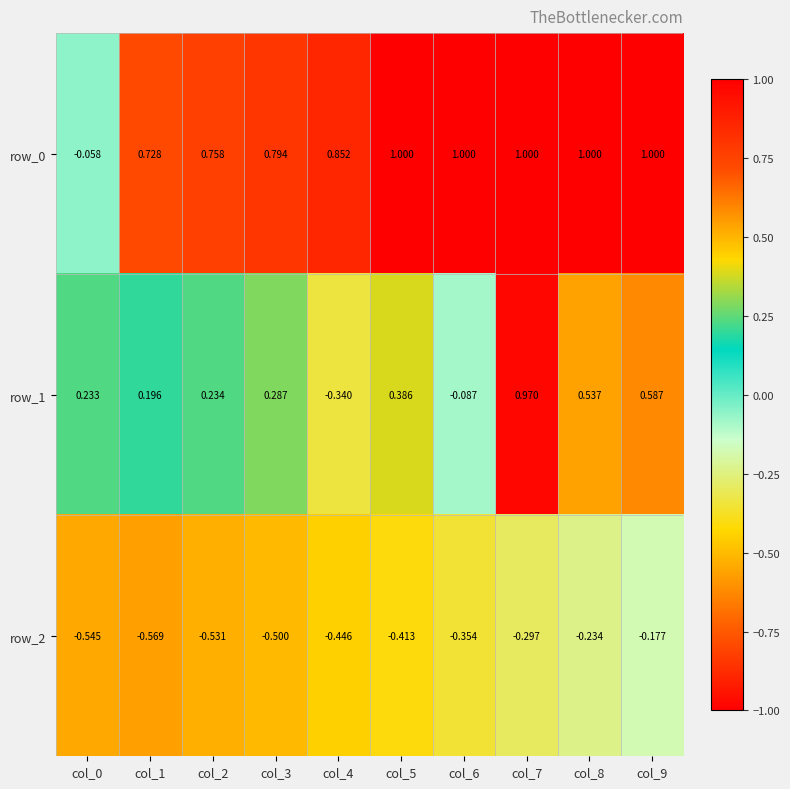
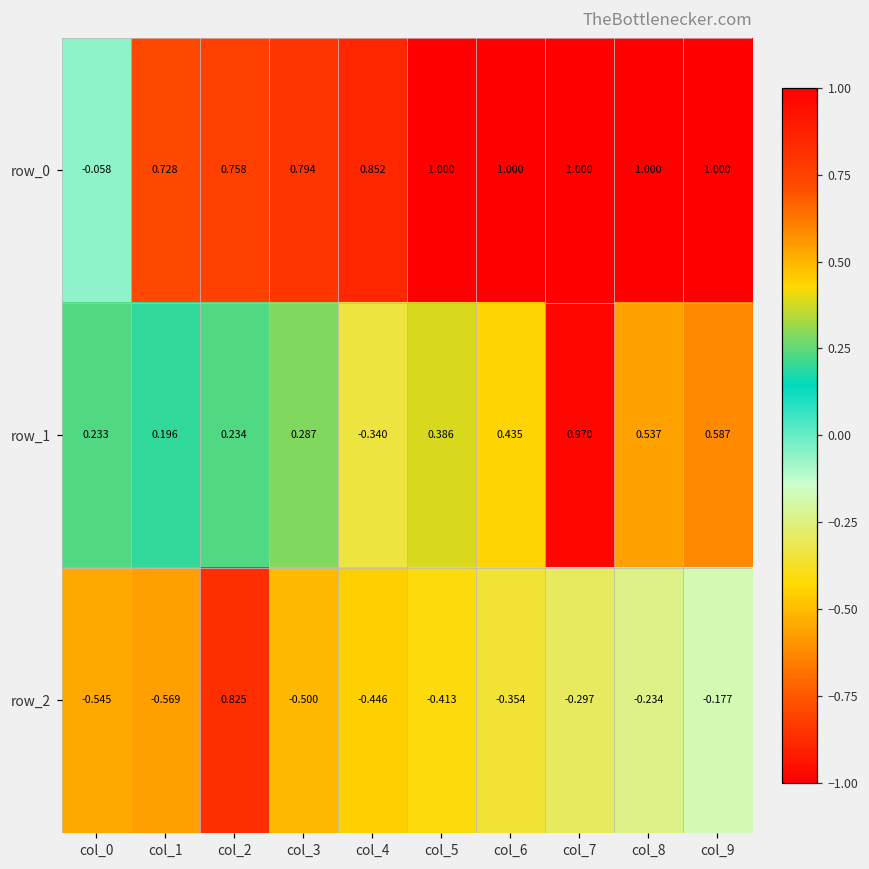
  {
    "row_0": {
      "col_0": -0.058,
      "col_1": 0.728,
      "col_2": 0.758,
      "col_3": 0.794,
      "col_4": 0.852,
      "col_5": 1.000,
      "col_6": 1.000,
      "col_7": 1.000,
      "col_8": 1.000,
      "col_9": 1.000
    },
    "row_1": {
      "col_0": 0.233,
      "col_1": 0.196,
      "col_2": 0.234,
      "col_3": 0.287,
      "col_4": -0.340,
      "col_5": 0.386,
-     "col_6": -0.087,
+     "col_6": 0.435,
      "col_7": 0.970,
      "col_8": 0.537,
      "col_9": 0.587
    },
    "row_2": {
      "col_0": -0.545,
      "col_1": -0.569,
-     "col_2": -0.531,
+     "col_2": 0.825,
      "col_3": -0.500,
      "col_4": -0.446,
      "col_5": -0.413,
      "col_6": -0.354,
      "col_7": -0.297,
      "col_8": -0.234,
      "col_9": -0.177
    }
  }
